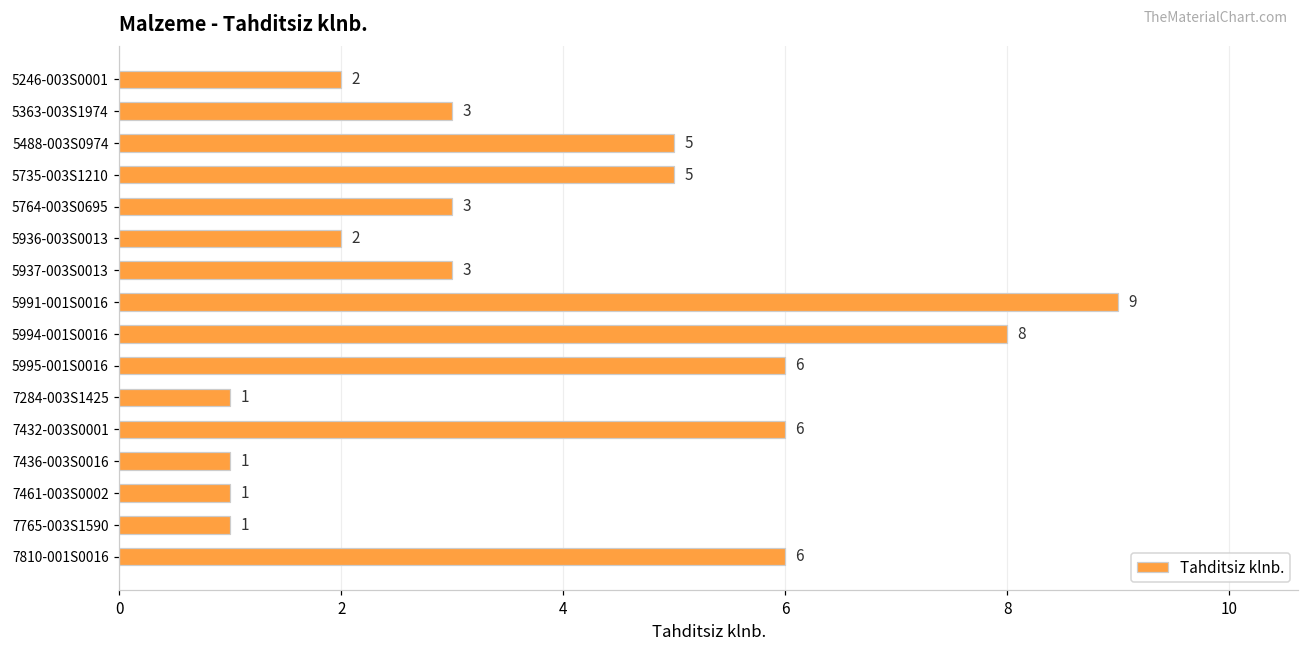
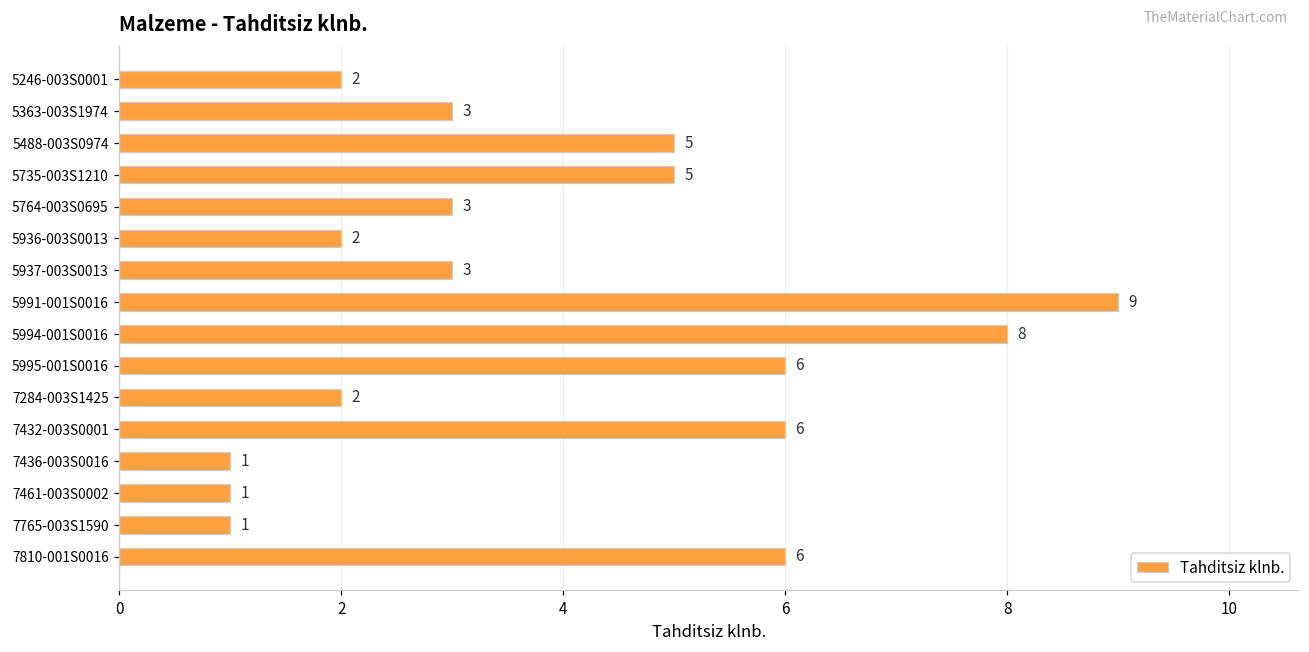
  {
    "5246-003S0001": 2,
    "5363-003S1974": 3,
    "5488-003S0974": 5,
    "5735-003S1210": 5,
    "5764-003S0695": 3,
    "5936-003S0013": 2,
    "5937-003S0013": 3,
    "5991-001S0016": 9,
    "5994-001S0016": 8,
    "5995-001S0016": 6,
-   "7284-003S1425": 1,
+   "7284-003S1425": 2,
    "7432-003S0001": 6,
    "7436-003S0016": 1,
    "7461-003S0002": 1,
    "7765-003S1590": 1,
    "7810-001S0016": 6
  }
